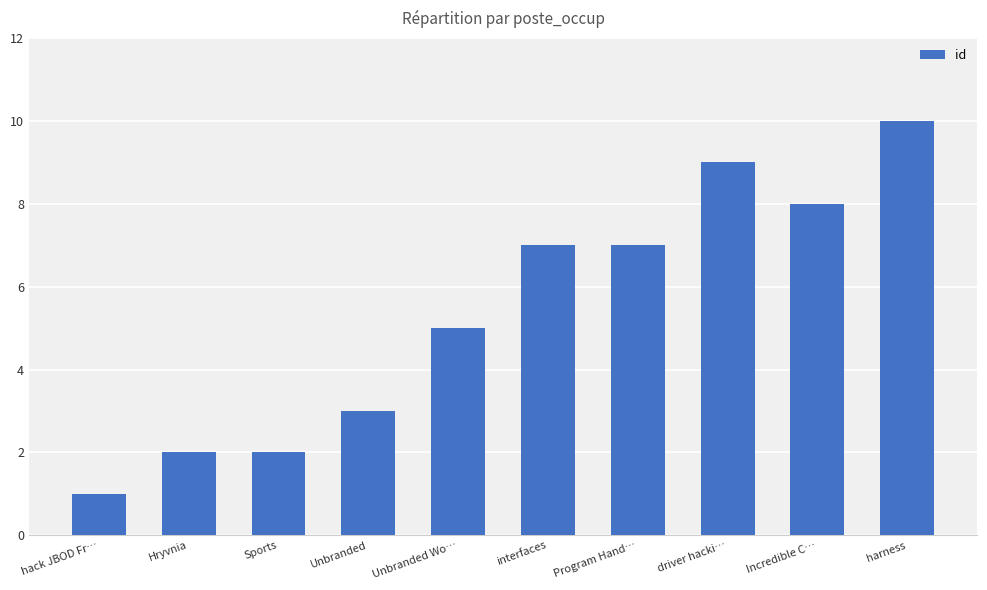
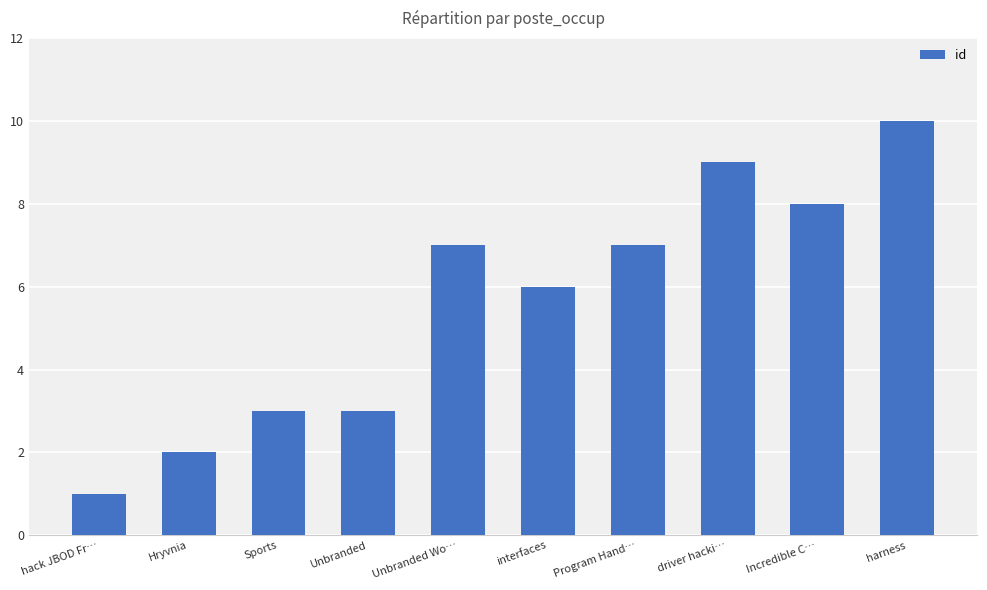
  {
    "hack JBOD Fr…": 1,
    "Hryvnia": 2,
-   "Sports": 2,
+   "Sports": 3,
    "Unbranded": 3,
-   "Unbranded Wo…": 5,
-   "interfaces": 7,
+   "Unbranded Wo…": 7,
+   "interfaces": 6,
    "Program Hand…": 7,
    "driver hacki…": 9,
    "Incredible C…": 8,
    "harness": 10
  }
